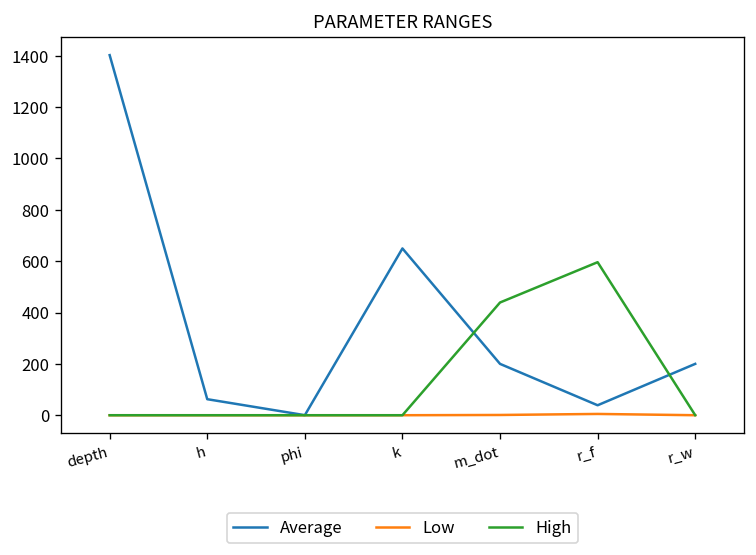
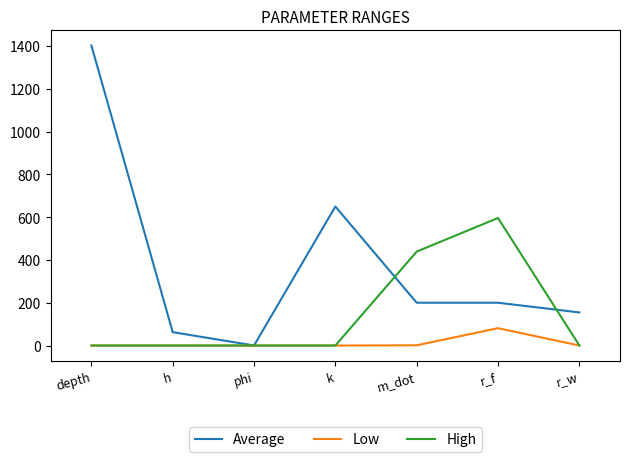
  {
    "Average": {
      "depth": 1400,
      "h": 60,
      "k": 650,
      "m_dot": 200,
-     "r_f": 40,
-     "r_w": 200
+     "r_f": 200,
+     "r_w": 150
    },
    "Low": {
      "m_dot": 0,
-     "r_f": 10
+     "r_f": 80
    },
    "High": {
      "m_dot": 440,
      "r_f": 600
    }
  }
